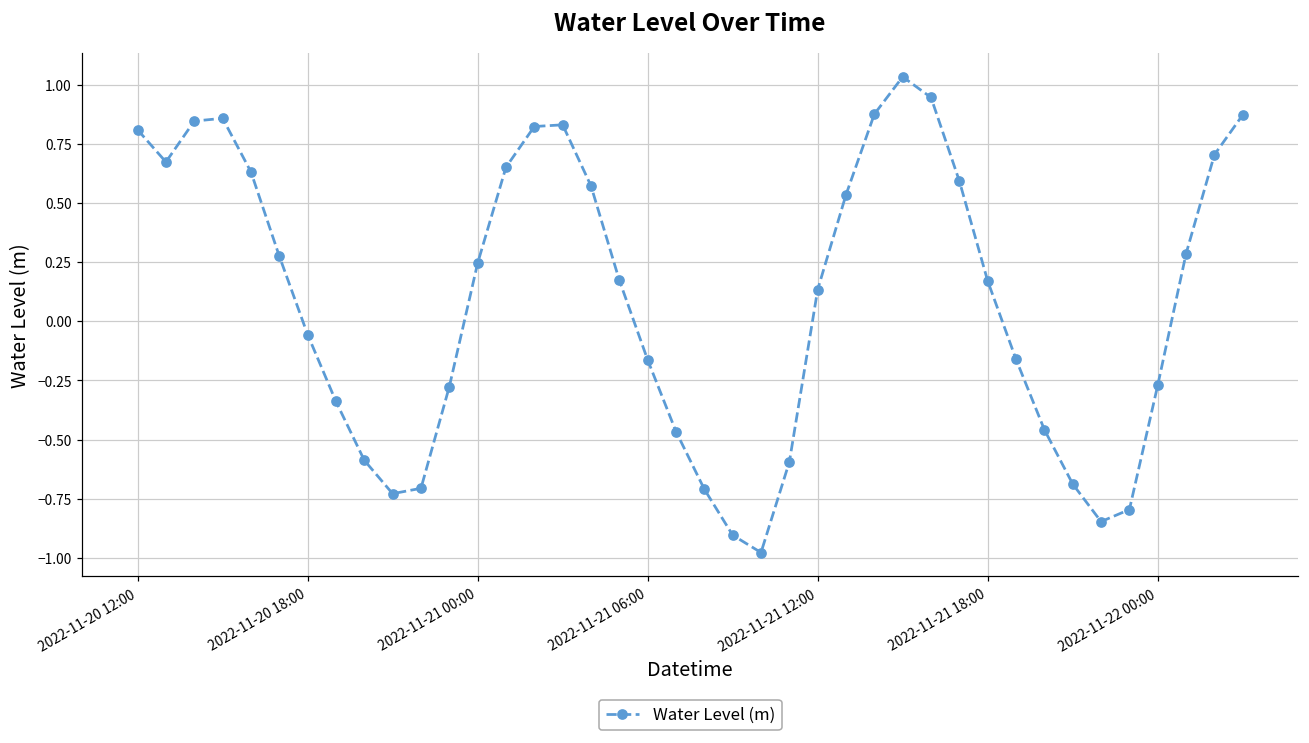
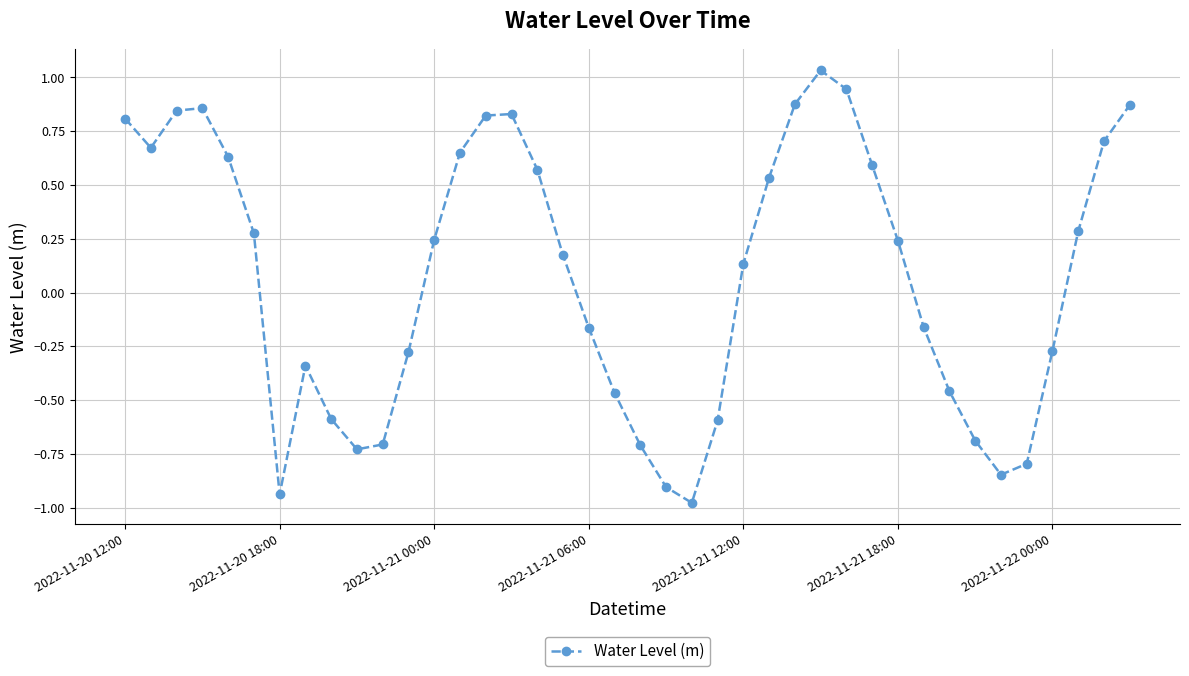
  {
    "2022-11-20 12:00": 0.81,
-   "2022-11-20 18:00": -0.06,
+   "2022-11-20 18:00": -0.94,
    "2022-11-21 00:00": 0.25,
    "2022-11-21 06:00": -0.16,
    "2022-11-21 12:00": 0.13,
-   "2022-11-21 18:00": 0.17,
+   "2022-11-21 18:00": 0.24,
    "2022-11-22 00:00": -0.27
  }
